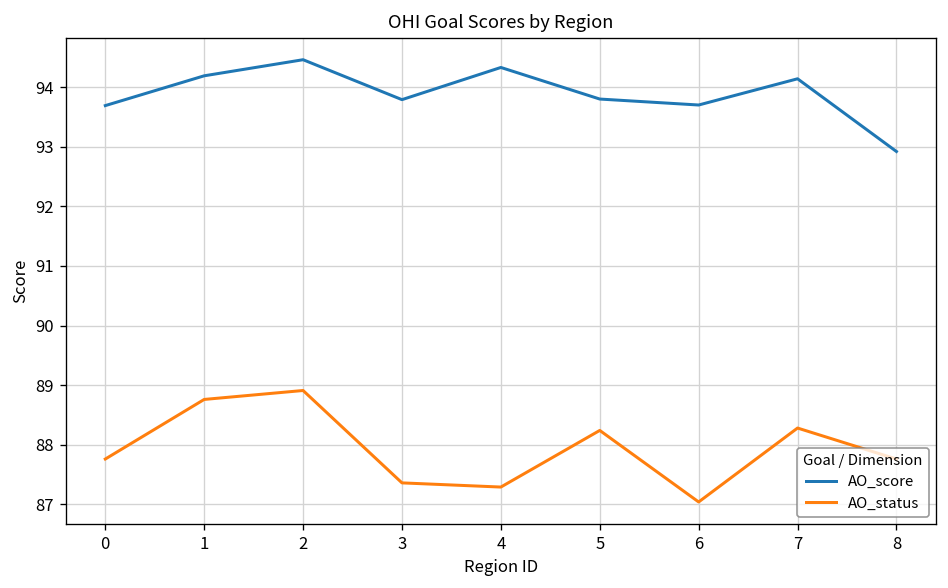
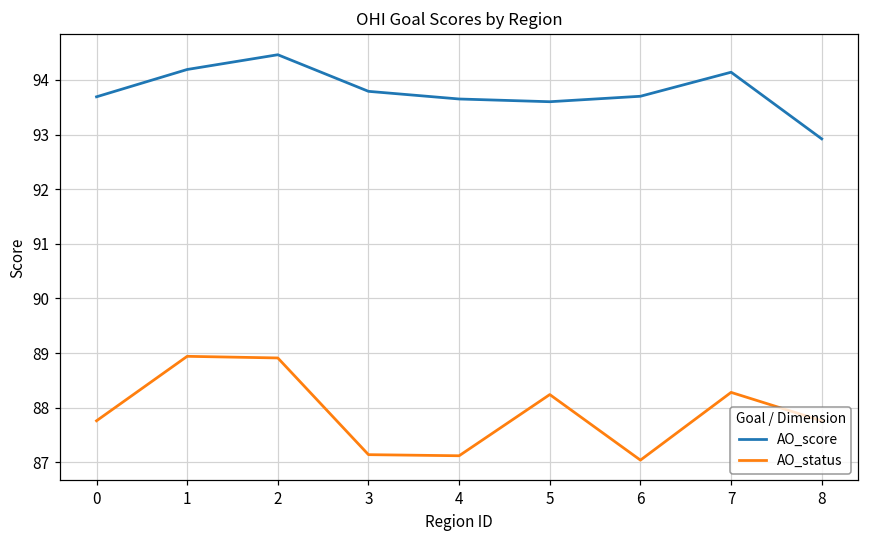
  {
    "AO_score": {
      "0": 93.7,
      "1": 94.2,
      "2": 94.5,
      "3": 93.8,
-     "4": 94.3,
-     "5": 93.8,
+     "4": 93.7,
+     "5": 93.6,
      "6": 93.7,
      "7": 94.1,
      "8": 92.9
    },
    "AO_status": {
      "0": 87.8,
-     "1": 88.8,
+     "1": 88.9,
      "2": 88.9,
-     "3": 87.4,
-     "4": 87.3,
+     "3": 87.1,
+     "4": 87.1,
      "5": 88.2,
      "6": 87.0,
      "7": 88.3
    }
  }
